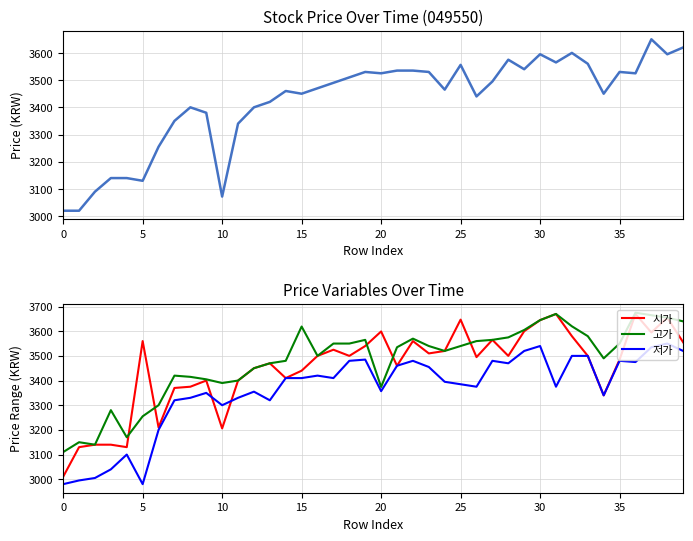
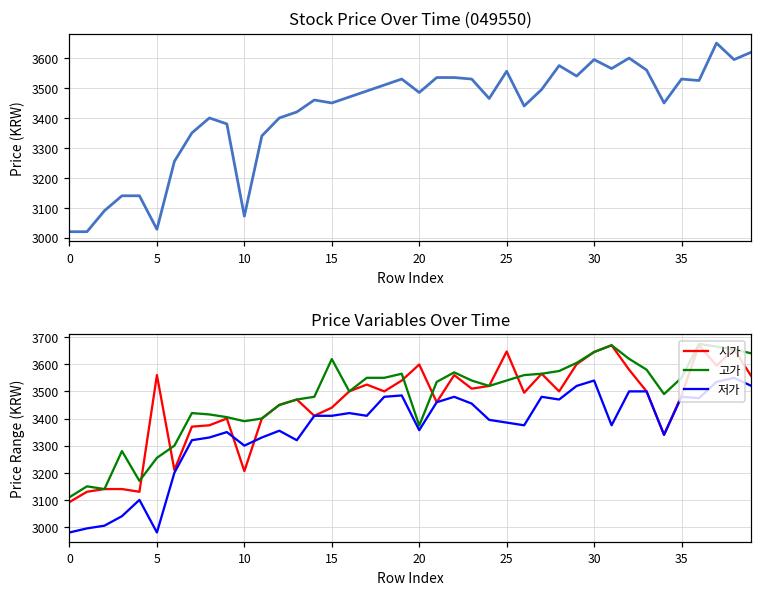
  {
    "Stock Price Over Time (049550)": {
      "0": 3020,
-     "5": 3130,
+     "5": 3030,
      "10": 3070,
      "15": 3450,
-     "20": 3530,
+     "20": 3490,
      "25": 3560,
      "30": 3600,
      "35": 3530
    },
    "Price Variables Over Time": {
      "시가": {
-       "0": 3010,
+       "0": 3090,
        "5": 3560,
        "10": 3210,
        "15": 3440,
        "20": 3600,
        "25": 3650
      },
      "고가": {
        "0": 3110,
        "5": 3260,
        "10": 3390,
        "15": 3620,
        "20": 3370,
        "25": 3540
      },
      "저가": {
        "0": 2980,
        "5": 2980,
        "10": 3300,
        "15": 3410,
        "20": 3360,
        "25": 3390,
        "30": 3540
      }
    }
  }
